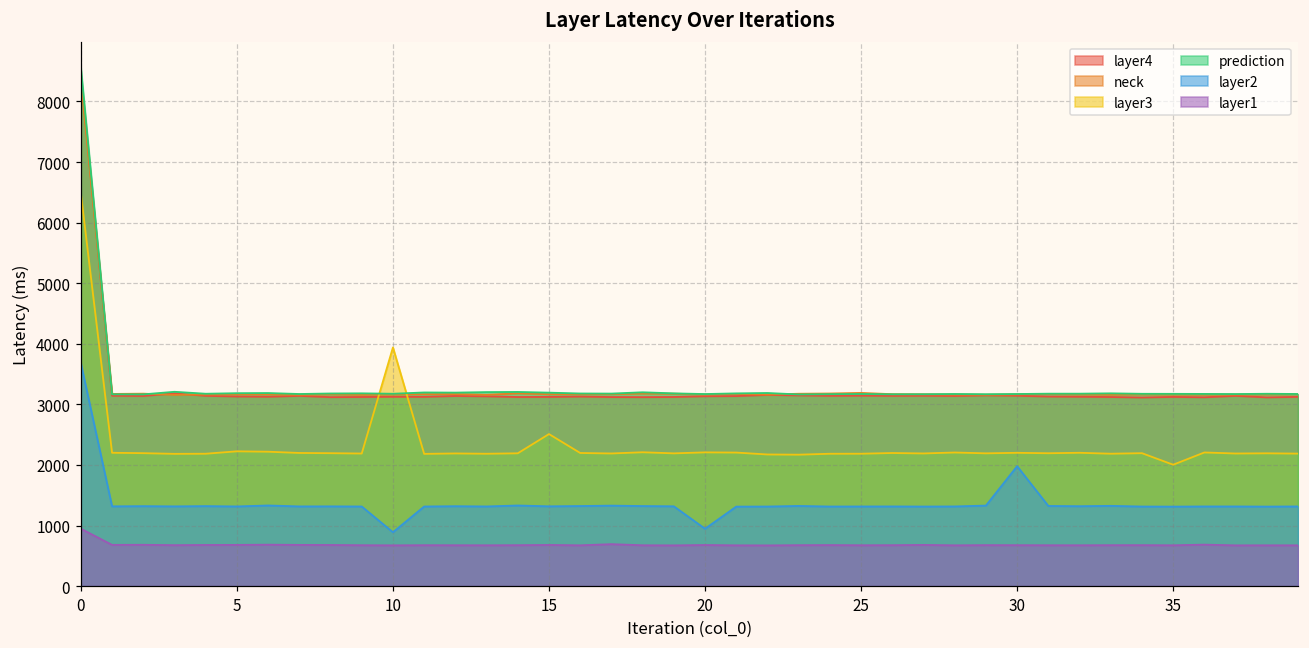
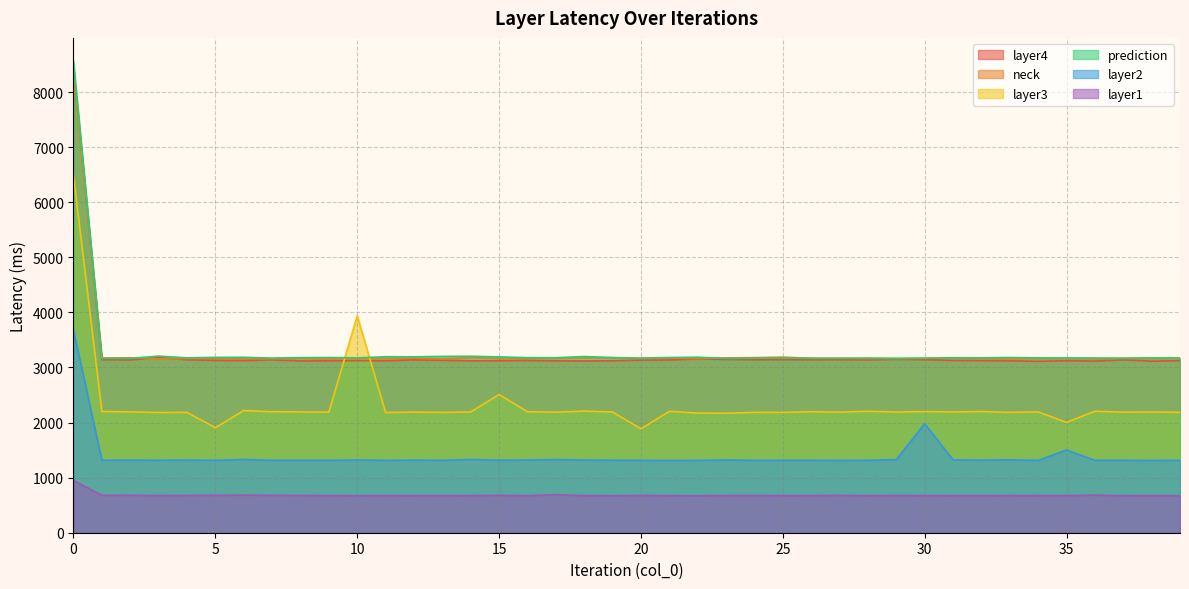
  {
    "layer3": {
      "0": 6500,
-     "5": 2200,
+     "5": 1900,
      "10": 3900,
      "15": 2500,
-     "20": 2200,
+     "20": 1900,
      "25": 2200,
      "30": 2200,
      "35": 2000
    },
    "prediction": {
      "0": 8600
    },
    "layer2": {
      "0": 3700,
      "5": 1300,
-     "10": 900,
+     "10": 1300,
      "15": 1300,
-     "20": 900,
+     "20": 1300,
      "25": 1300,
      "30": 2000,
-     "35": 1300
+     "35": 1500
    },
    "layer1": {
      "0": 900,
      "5": 700,
      "10": 700,
      "15": 700,
      "20": 700,
      "25": 700,
      "30": 700,
      "35": 700
    }
  }
